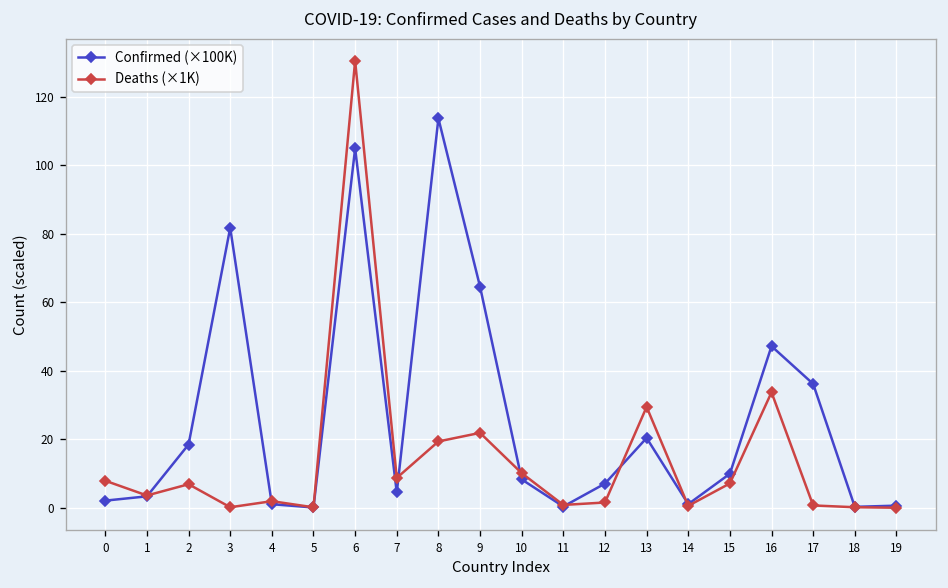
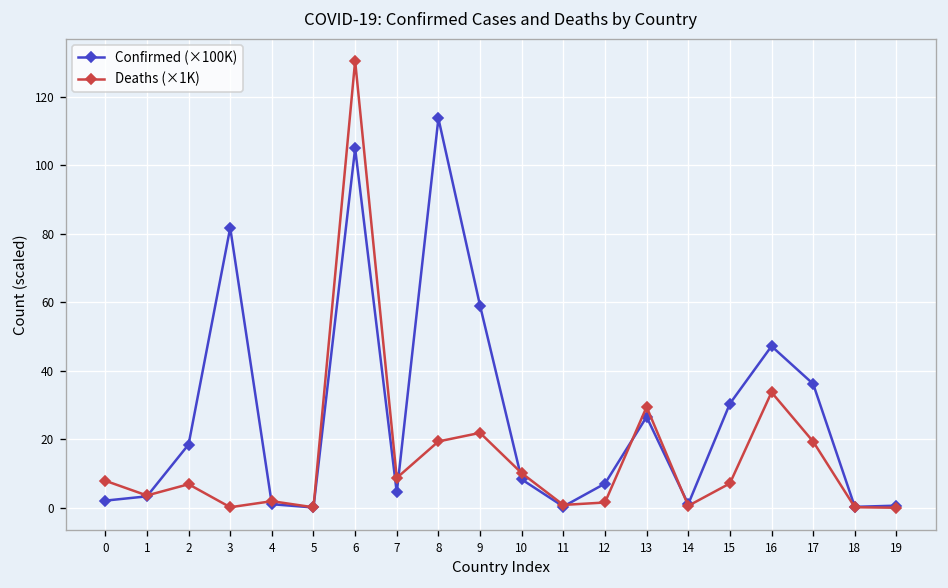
  {
    "Confirmed (×100K)": {
      "0": 2,
      "2": 18,
      "3": 82,
      "6": 105,
      "7": 4,
      "8": 114,
-     "9": 65,
+     "9": 59,
      "10": 8,
      "12": 7,
-     "13": 20,
-     "15": 10,
+     "13": 27,
+     "15": 30,
      "16": 47,
      "17": 36
    },
    "Deaths (×1K)": {
      "0": 8,
      "2": 7,
      "3": 0,
      "6": 130,
      "7": 9,
      "8": 19,
      "9": 22,
      "10": 10,
      "12": 2,
      "13": 29,
      "15": 7,
      "16": 34,
-     "17": 1
+     "17": 19
    }
  }
